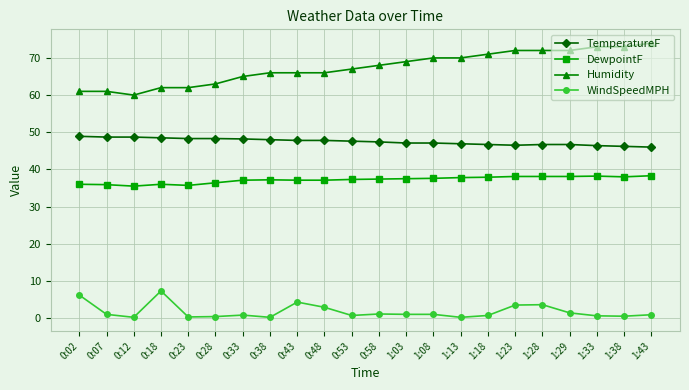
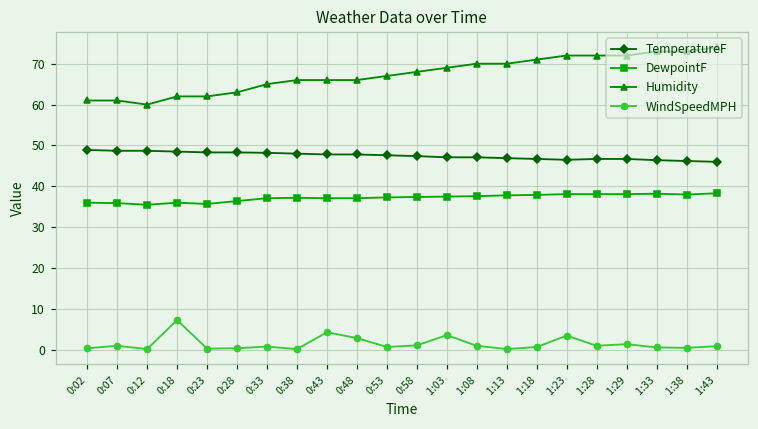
  {
    "WindSpeedMPH": {
-     "0:02": 6,
+     "0:02": 0,
      "0:07": 1,
      "0:12": 0,
      "0:18": 7,
      "0:23": 0,
      "0:28": 0,
      "0:33": 1,
      "0:38": 0,
      "0:43": 4,
      "0:48": 3,
      "0:53": 1,
      "0:58": 1,
-     "1:03": 1,
+     "1:03": 4,
      "1:08": 1,
      "1:13": 0,
      "1:18": 1,
      "1:23": 4,
-     "1:28": 4,
+     "1:28": 1,
      "1:29": 1,
      "1:33": 1,
      "1:38": 1,
      "1:43": 1
    }
  }
